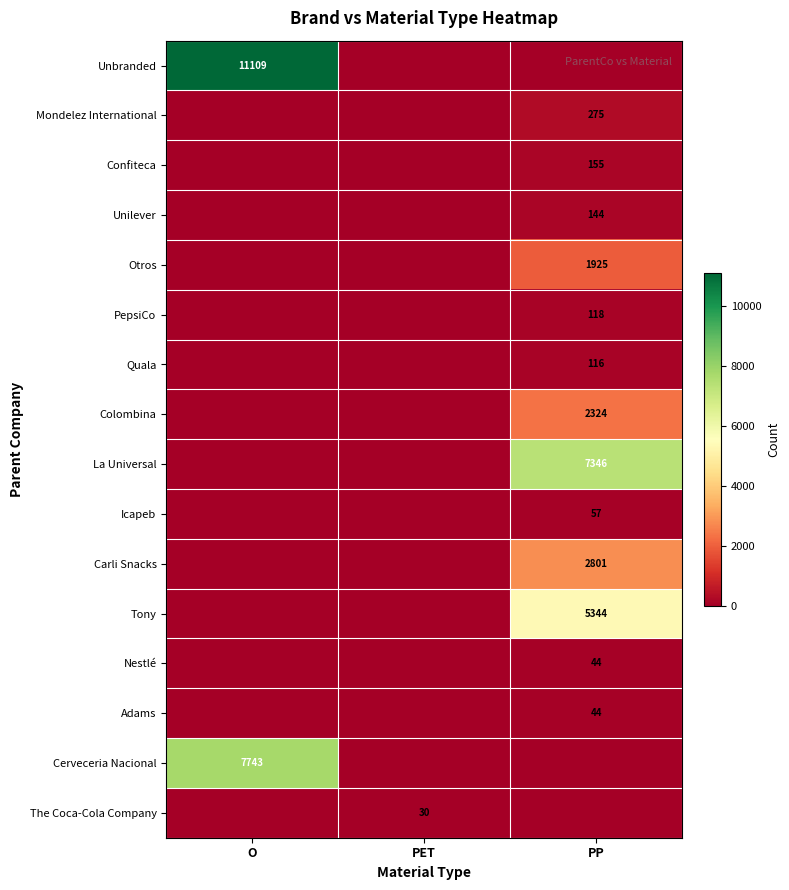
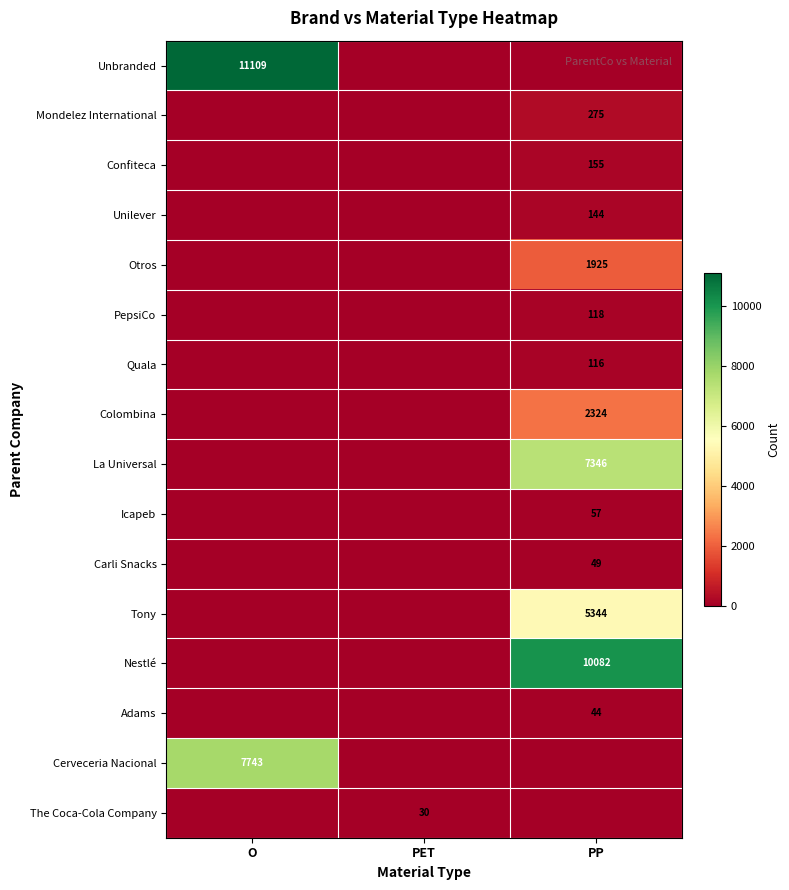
  {
    "Unbranded": {
      "O": 11109
    },
    "Mondelez International": {
      "PP": 275
    },
    "Confiteca": {
      "PP": 155
    },
    "Unilever": {
      "PP": 144
    },
    "Otros": {
      "PP": 1925
    },
    "PepsiCo": {
      "PP": 118
    },
    "Quala": {
      "PP": 116
    },
    "Colombina": {
      "PP": 2324
    },
    "La Universal": {
      "PP": 7346
    },
    "Icapeb": {
      "PP": 57
    },
    "Carli Snacks": {
-     "PP": 2801
+     "PP": 49
    },
    "Tony": {
      "PP": 5344
    },
    "Nestlé": {
-     "PP": 44
+     "PP": 10082
    },
    "Adams": {
      "PP": 44
    },
    "Cerveceria Nacional": {
      "O": 7743
    },
    "The Coca-Cola Company": {
      "PET": 30
    }
  }
